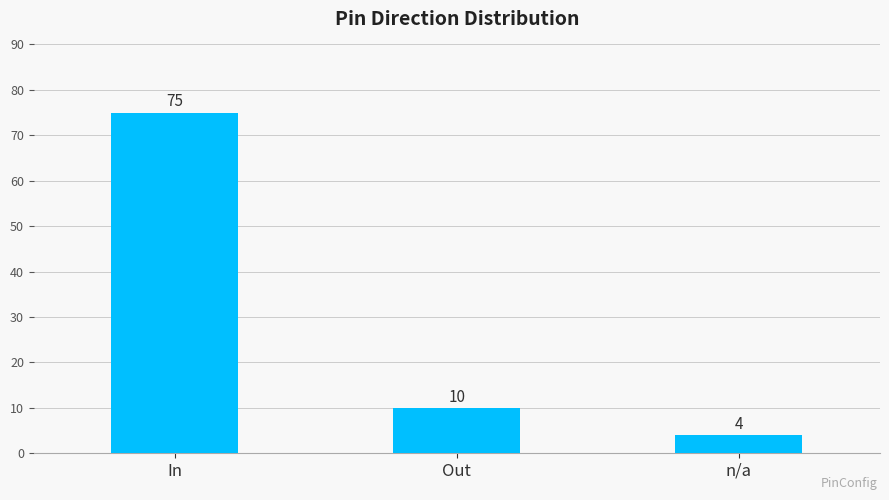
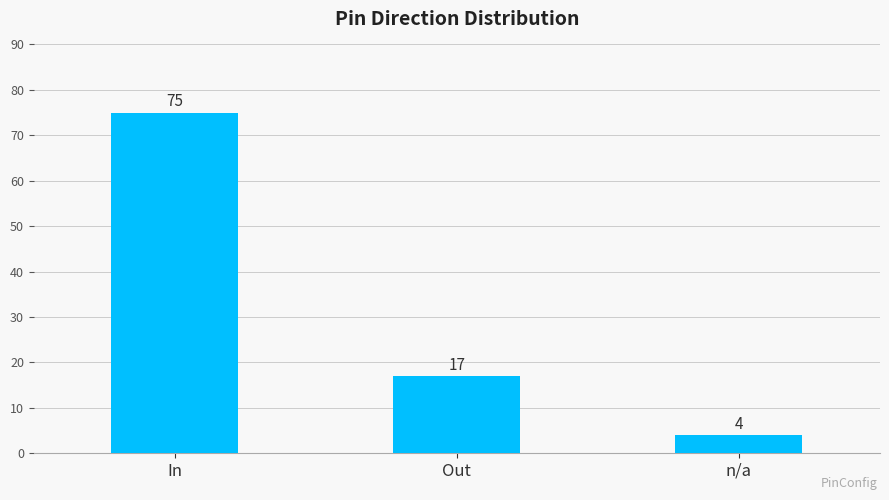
  {
    "In": 75,
-   "Out": 10,
+   "Out": 17,
    "n/a": 4
  }
